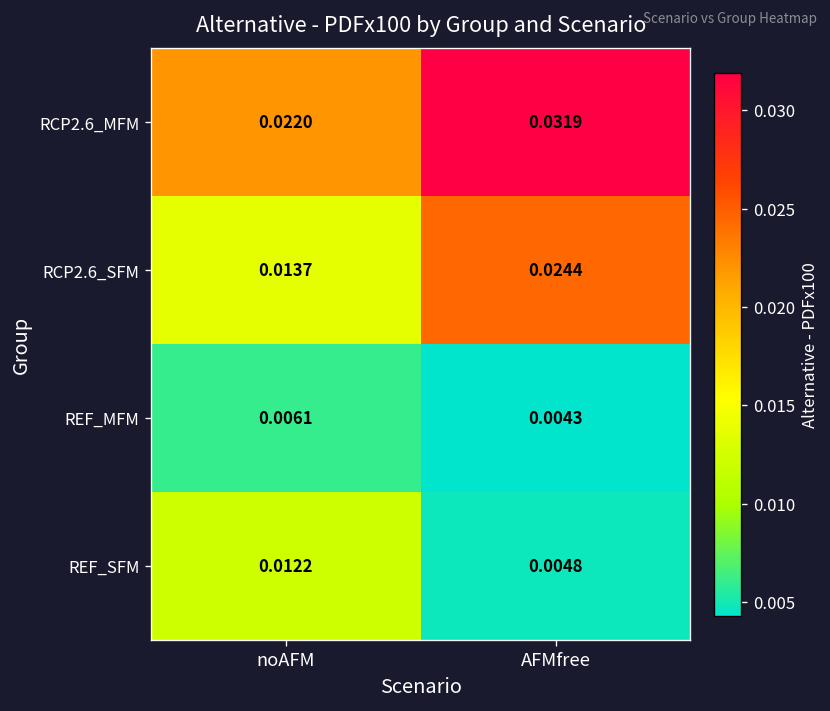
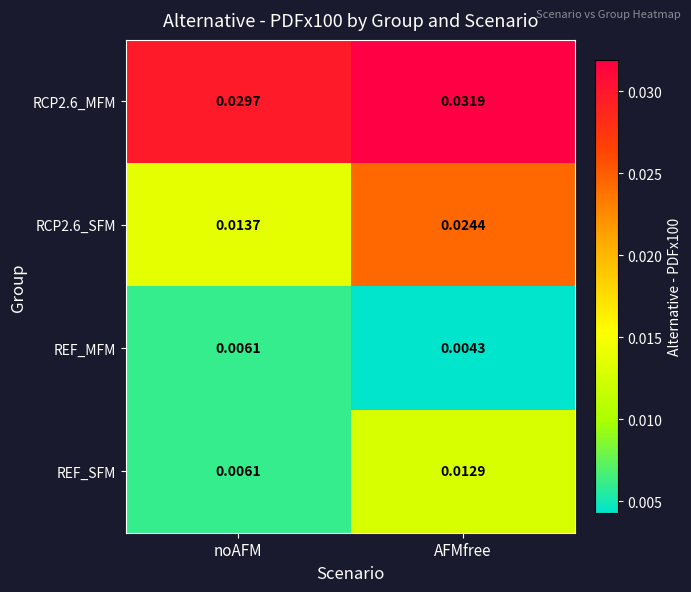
  {
    "RCP2.6_MFM": {
-     "noAFM": 0.0220,
+     "noAFM": 0.0297,
      "AFMfree": 0.0319
    },
    "RCP2.6_SFM": {
      "noAFM": 0.0137,
      "AFMfree": 0.0244
    },
    "REF_MFM": {
      "noAFM": 0.0061,
      "AFMfree": 0.0043
    },
    "REF_SFM": {
-     "noAFM": 0.0122,
-     "AFMfree": 0.0048
+     "noAFM": 0.0061,
+     "AFMfree": 0.0129
    }
  }
